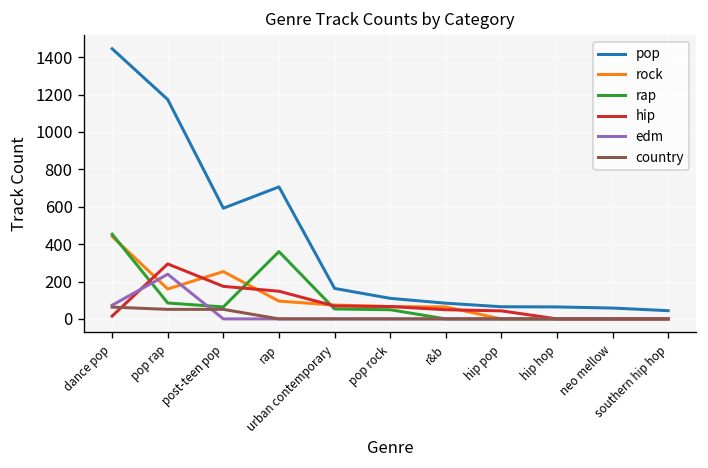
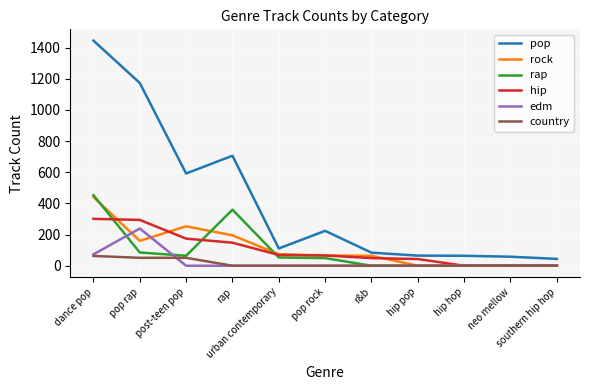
  {
    "pop": {
      "dance pop": 1450,
      "pop rap": 1170,
      "post-teen pop": 590,
      "rap": 710,
-     "urban contemporary": 160,
-     "pop rock": 110,
+     "urban contemporary": 110,
+     "pop rock": 220,
      "r&b": 80,
      "hip pop": 70,
      "hip hop": 60,
      "neo mellow": 60,
      "southern hip hop": 40
    },
    "rock": {
      "pop rap": 160,
      "post-teen pop": 250,
-     "rap": 100
+     "rap": 200
    },
    "rap": {
      "pop rap": 90,
      "rap": 360,
      "pop rock": 50
    },
    "hip": {
-     "dance pop": 20,
+     "dance pop": 300,
      "pop rap": 290,
      "post-teen pop": 170,
      "rap": 150,
      "hip pop": 40
    },
    "edm": {
      "pop rap": 240,
      "post-teen pop": 0
    },
    "country": {
      "pop rap": 50
    }
  }
